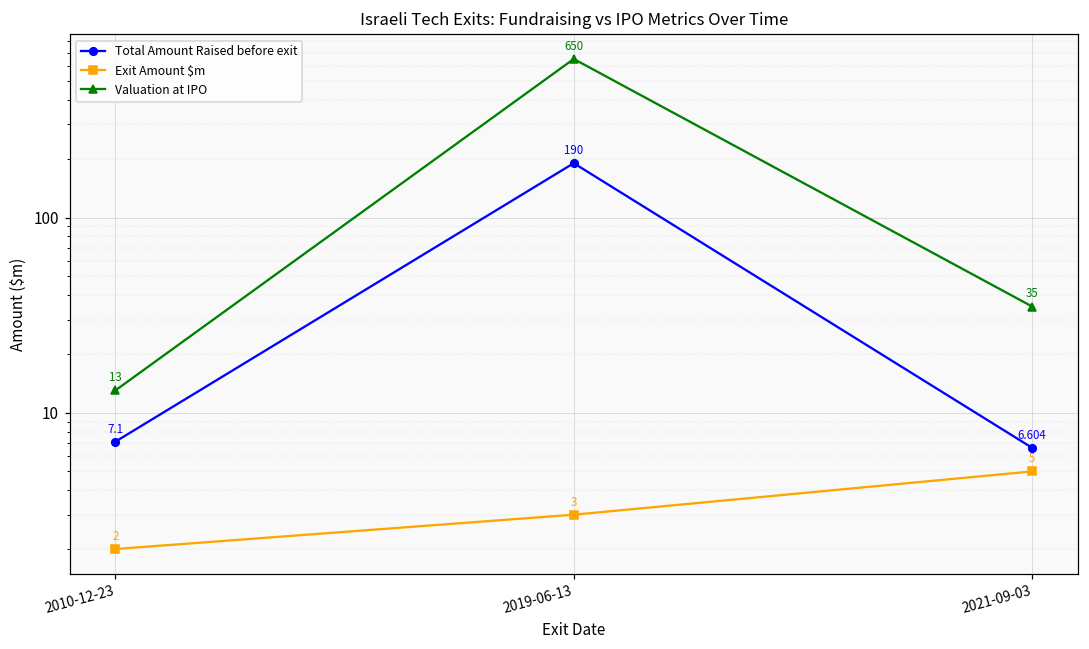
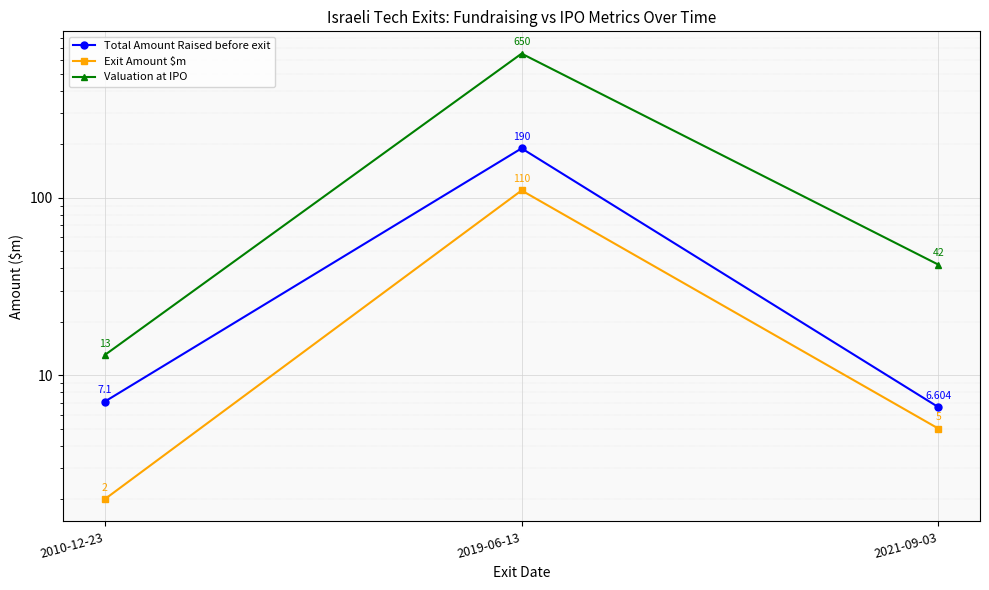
  {
    "Total Amount Raised before exit": {
      "2010-12-23": 7.1,
      "2019-06-13": 190,
      "2021-09-03": 6.604
    },
    "Exit Amount $m": {
      "2010-12-23": 2,
-     "2019-06-13": 3,
+     "2019-06-13": 110,
      "2021-09-03": 5
    },
    "Valuation at IPO": {
      "2010-12-23": 13,
      "2019-06-13": 650,
-     "2021-09-03": 35
+     "2021-09-03": 42
    }
  }
